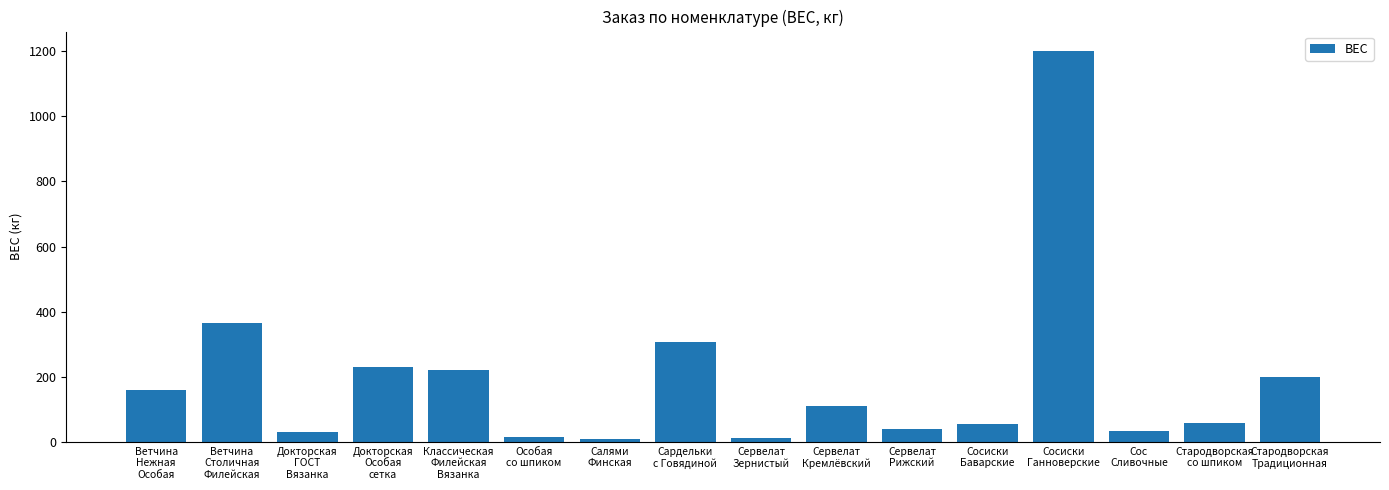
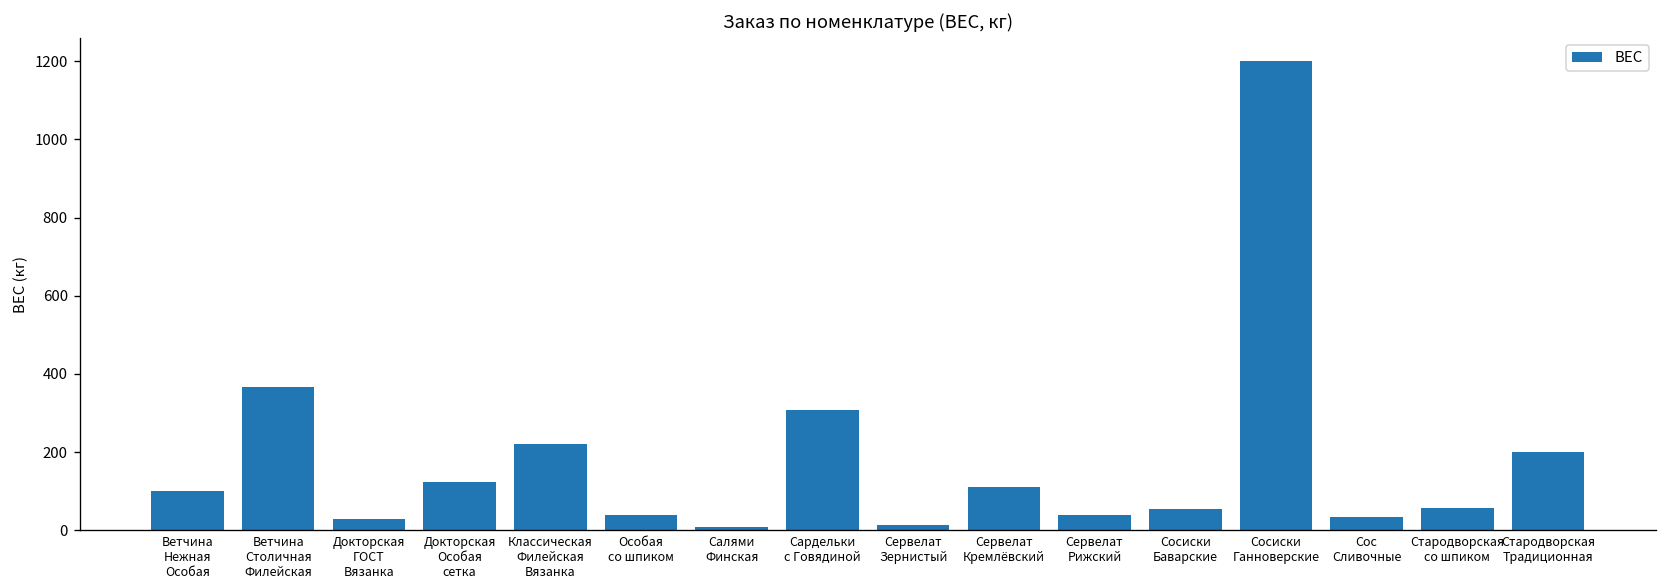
  {
-   "Ветчина Нежная Особая": 160,
+   "Ветчина Нежная Особая": 100,
    "Ветчина Столичная Филейская": 370,
    "Докторская ГОСТ Вязанка": 30,
-   "Докторская Особая сетка": 230,
+   "Докторская Особая сетка": 120,
    "Классическая Филейская Вязанка": 220,
-   "Особая со шпиком": 20,
+   "Особая со шпиком": 40,
    "Салями Финская": 10,
    "Сардельки с Говядиной": 310,
    "Сервелат Зернистый": 10,
    "Сервелат Кремлёвский": 110,
    "Сервелат Рижский": 40,
    "Сосиски Баварские": 60,
    "Сосиски Ганноверские": 1200,
    "Сос Сливочные": 40,
    "Стародворская со шпиком": 60,
    "Стародворская Традиционная": 200
  }
